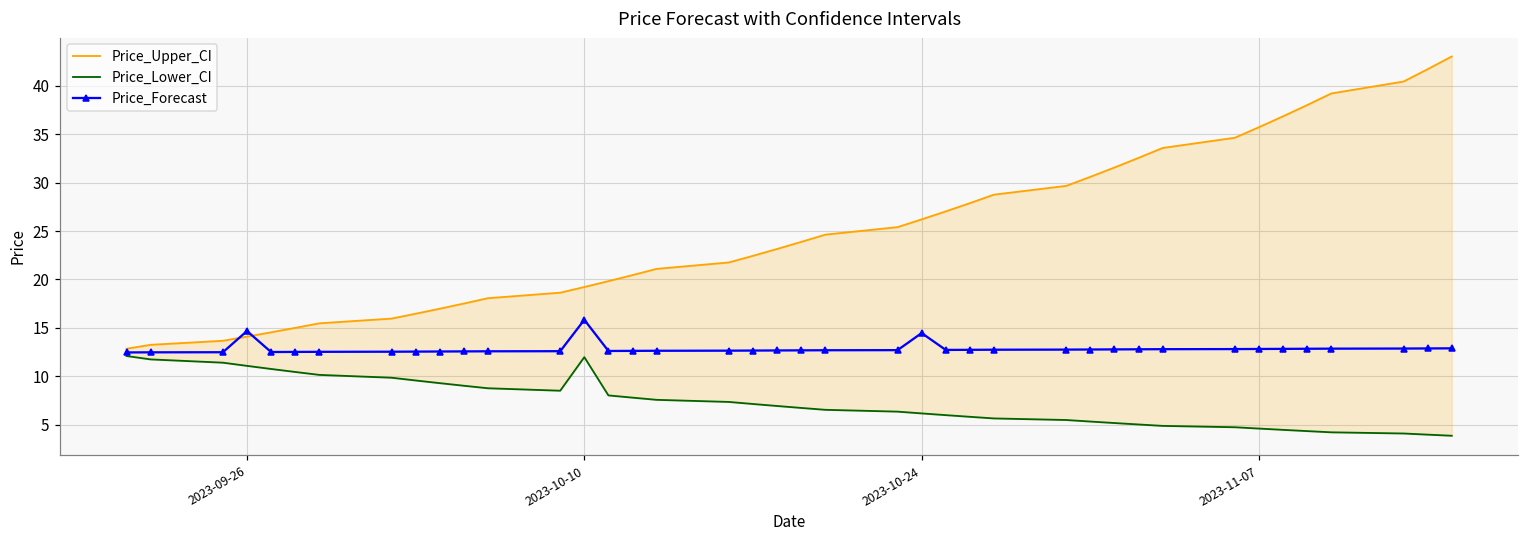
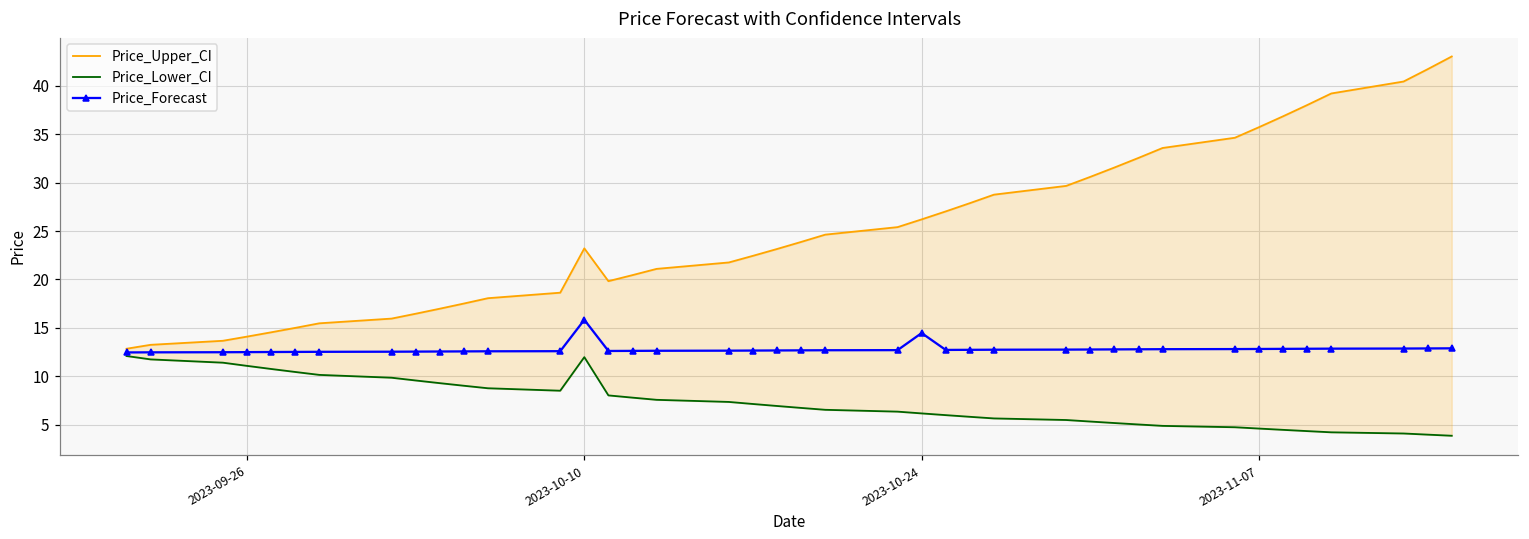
  {
    "Price_Upper_CI": {
      "2023-09-26": 14,
-     "2023-10-10": 19,
+     "2023-10-10": 23,
      "2023-10-24": 26,
      "2023-11-07": 36
    },
    "Price_Lower_CI": {
      "2023-09-26": 11,
      "2023-10-10": 12,
      "2023-10-24": 6,
      "2023-11-07": 5
    },
    "Price_Forecast": {
-     "2023-09-26": 15,
+     "2023-09-26": 12,
      "2023-10-10": 16,
      "2023-10-24": 14,
      "2023-11-07": 13
    }
  }
